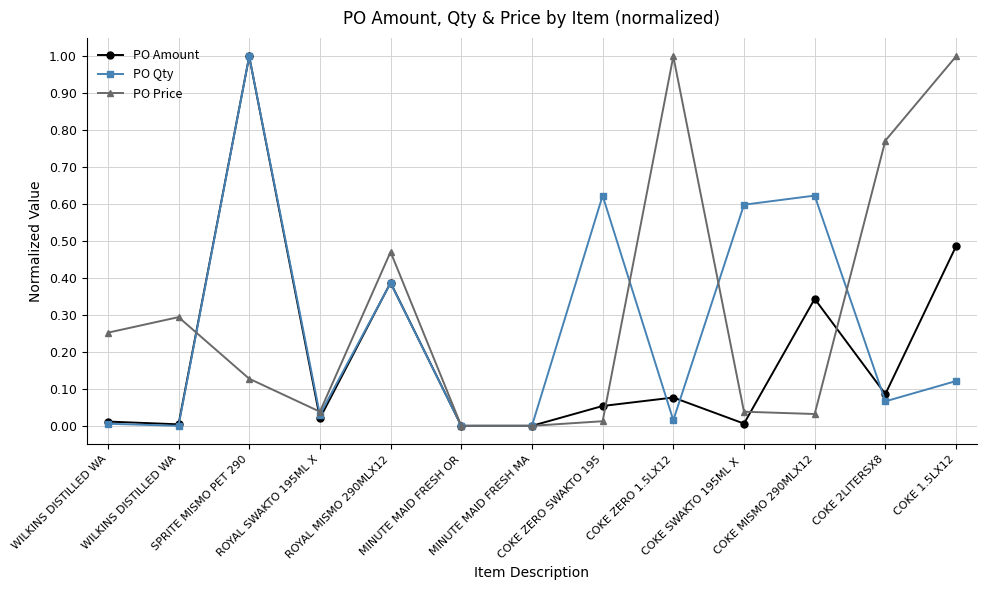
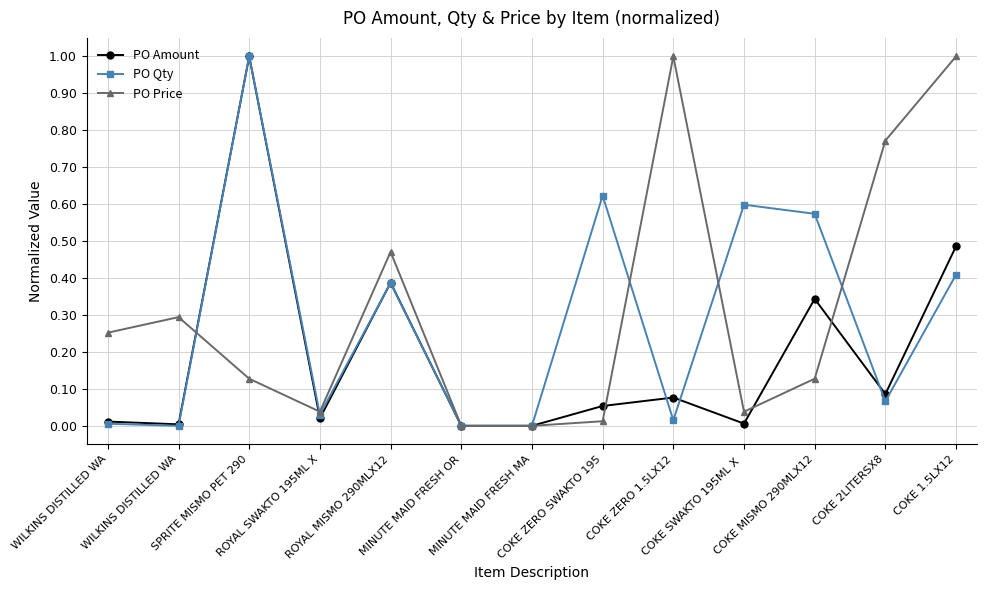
  {
    "PO Amount": {
      "ROYAL SWAKTO 195ML X": 0.02,
      "COKE ZERO SWAKTO 195": 0.05,
      "COKE ZERO 1.5LX12": 0.08,
      "COKE SWAKTO 195ML X": 0.01,
      "COKE MISMO 290MLX12": 0.34,
      "COKE 2LITERSX8": 0.09,
      "COKE 1.5LX12": 0.49
    },
    "PO Qty": {
      "ROYAL SWAKTO 195ML X": 0.03,
      "COKE ZERO SWAKTO 195": 0.62,
      "COKE ZERO 1.5LX12": 0.02,
      "COKE SWAKTO 195ML X": 0.60,
-     "COKE MISMO 290MLX12": 0.62,
+     "COKE MISMO 290MLX12": 0.57,
      "COKE 2LITERSX8": 0.07,
-     "COKE 1.5LX12": 0.12
+     "COKE 1.5LX12": 0.41
    },
    "PO Price": {
      "SPRITE MISMO PET 290": 0.13,
      "ROYAL SWAKTO 195ML X": 0.04,
      "ROYAL MISMO 290MLX12": 0.47,
      "COKE ZERO SWAKTO 195": 0.01,
      "COKE ZERO 1.5LX12": 1.00,
      "COKE SWAKTO 195ML X": 0.04,
-     "COKE MISMO 290MLX12": 0.03,
+     "COKE MISMO 290MLX12": 0.13,
      "COKE 2LITERSX8": 0.77,
      "COKE 1.5LX12": 1.00
    }
  }
